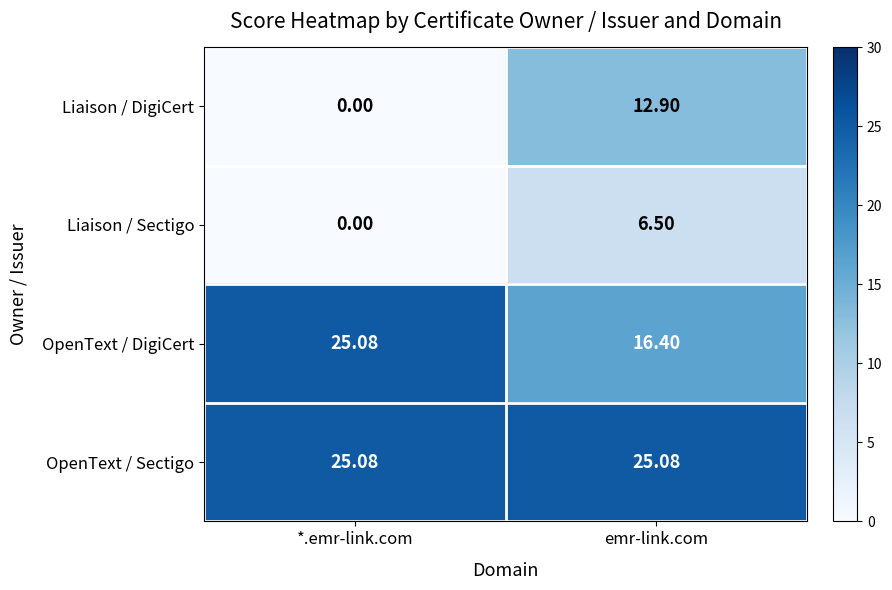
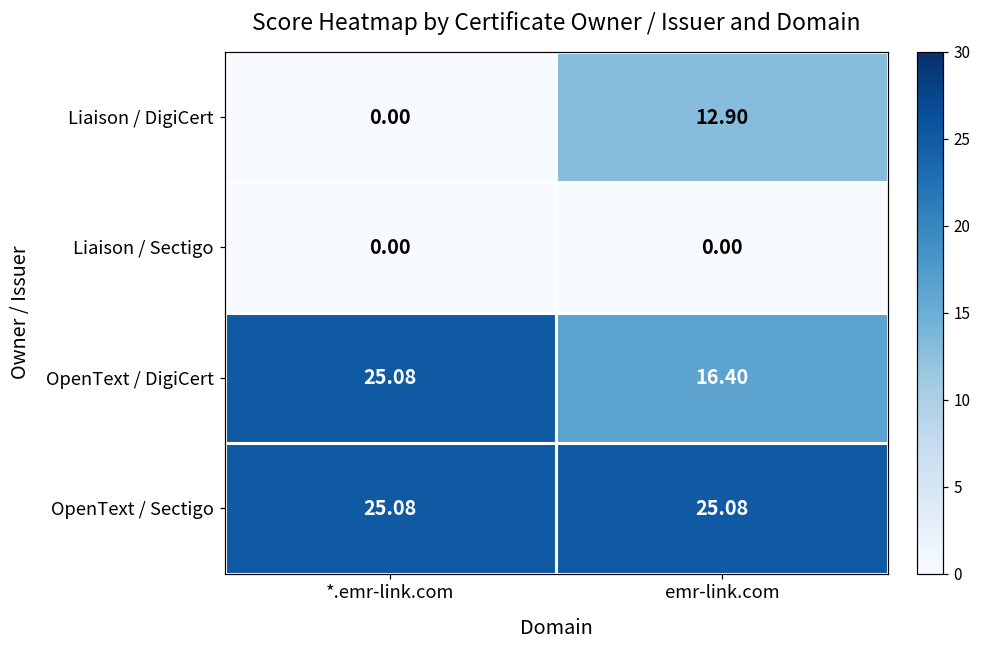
  {
    "Liaison / DigiCert": {
      "*.emr-link.com": 0.00,
      "emr-link.com": 12.90
    },
    "Liaison / Sectigo": {
      "*.emr-link.com": 0.00,
-     "emr-link.com": 6.50
+     "emr-link.com": 0.00
    },
    "OpenText / DigiCert": {
      "*.emr-link.com": 25.08,
      "emr-link.com": 16.40
    },
    "OpenText / Sectigo": {
      "*.emr-link.com": 25.08,
      "emr-link.com": 25.08
    }
  }
